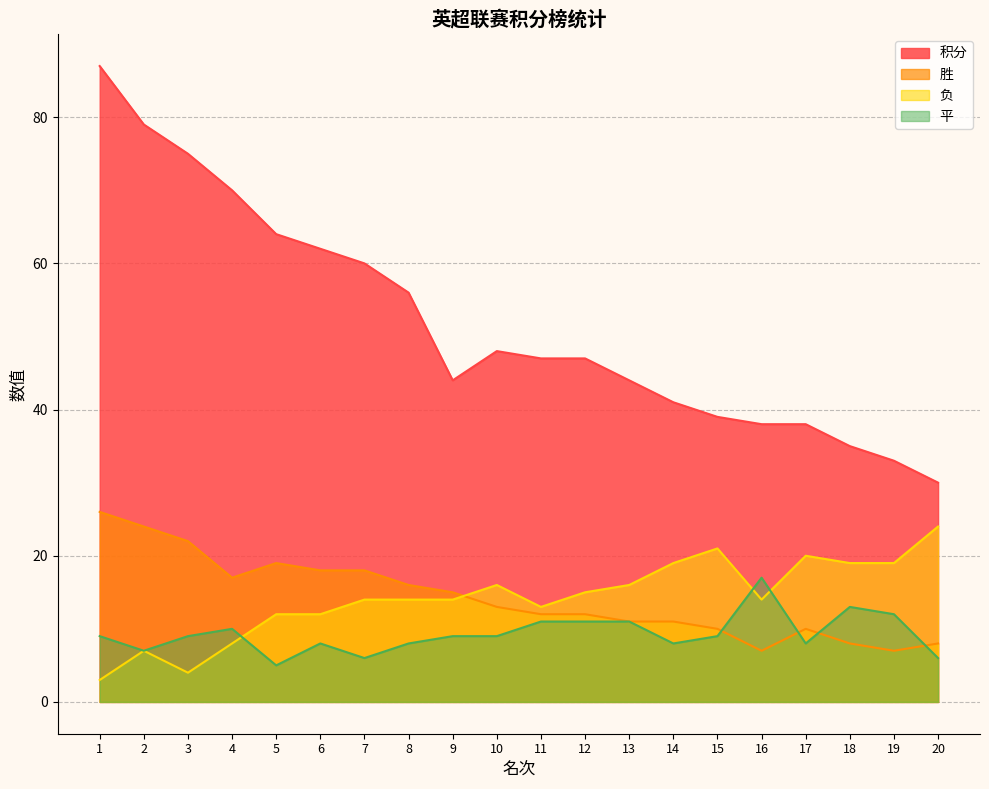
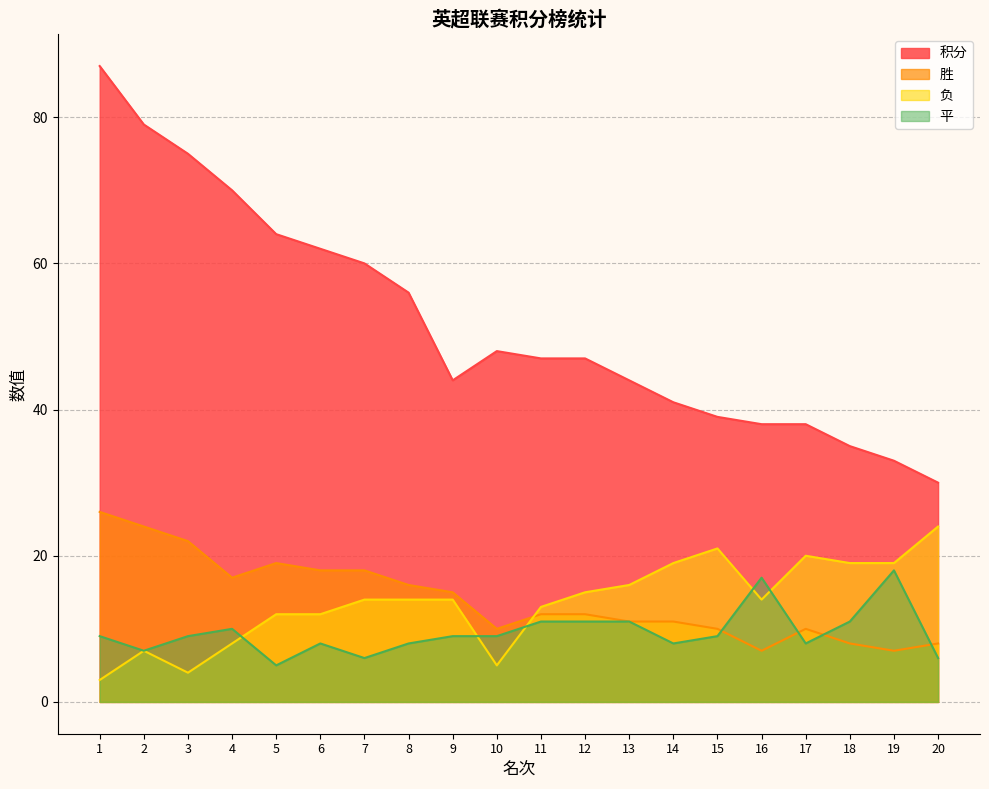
  {
    "积分": {
      "1": 87,
      "2": 79,
      "3": 75,
      "4": 70,
      "5": 64,
      "6": 62,
      "7": 60,
      "8": 56,
      "9": 44,
      "10": 48,
      "11": 47,
      "12": 47,
      "13": 44,
      "14": 41,
      "15": 39,
      "16": 38,
      "17": 38,
      "18": 35,
      "19": 33,
      "20": 30
    },
    "胜": {
      "1": 26,
      "2": 24,
      "3": 22,
      "4": 17,
      "5": 19,
      "6": 18,
      "7": 18,
      "8": 16,
      "9": 15,
-     "10": 13,
+     "10": 10,
      "11": 12,
      "12": 12,
      "14": 11,
      "15": 10,
      "16": 7,
      "17": 10,
      "18": 8,
      "19": 7,
      "20": 8
    },
    "负": {
      "1": 3,
      "3": 4,
      "4": 8,
      "5": 12,
      "6": 12,
      "7": 14,
      "8": 14,
      "9": 14,
-     "10": 16,
+     "10": 5,
      "11": 13,
      "12": 15,
      "13": 16,
      "14": 19,
      "15": 21,
      "16": 14,
      "17": 20,
      "18": 19,
      "19": 19,
      "20": 24
    },
    "平": {
      "1": 9,
      "3": 9,
      "4": 10,
      "5": 5,
      "6": 8,
      "7": 6,
      "8": 8,
      "9": 9,
      "10": 9,
      "11": 11,
      "12": 11,
      "14": 8,
      "15": 9,
      "16": 17,
      "17": 8,
-     "18": 13,
-     "19": 12,
+     "18": 11,
+     "19": 18,
      "20": 6
    }
  }
